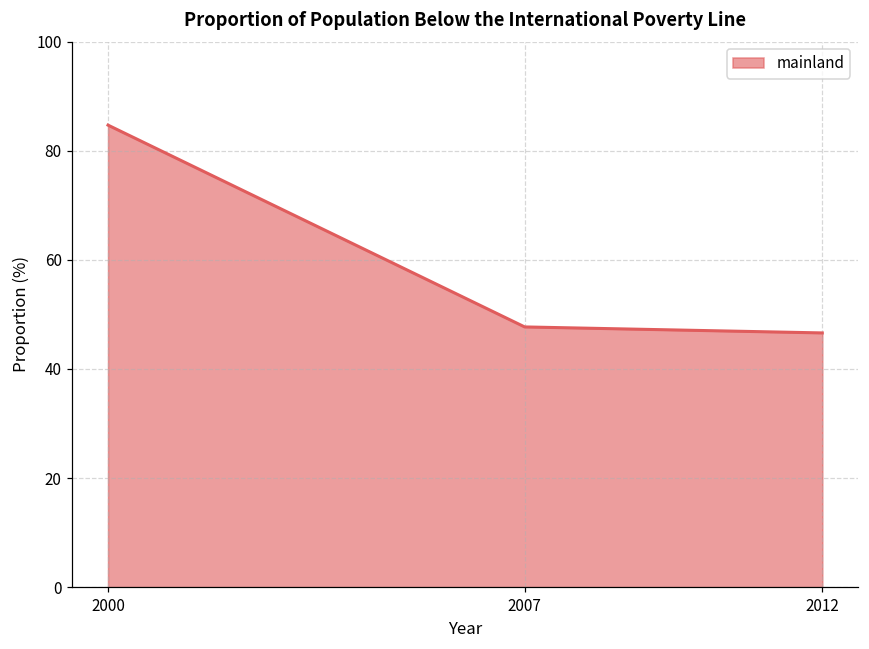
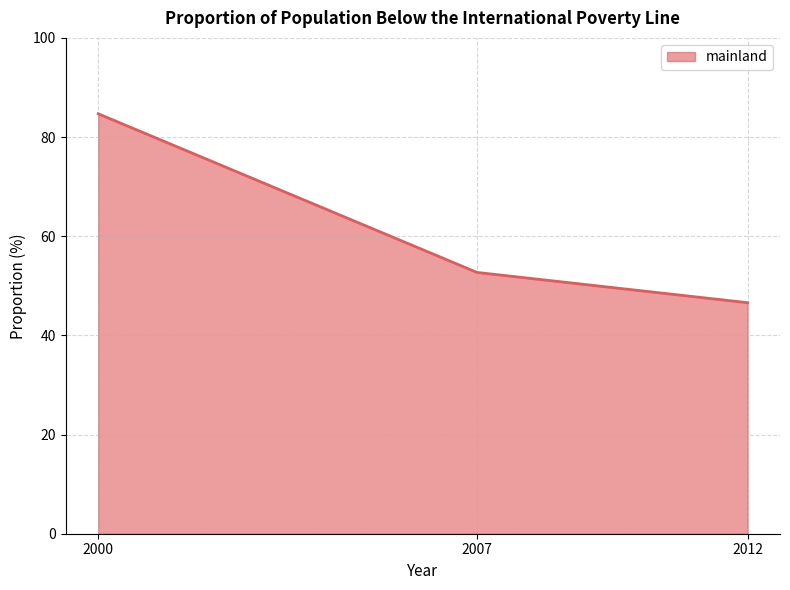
  {
    "2000": 85,
-   "2007": 48,
+   "2007": 53,
    "2012": 47
  }
